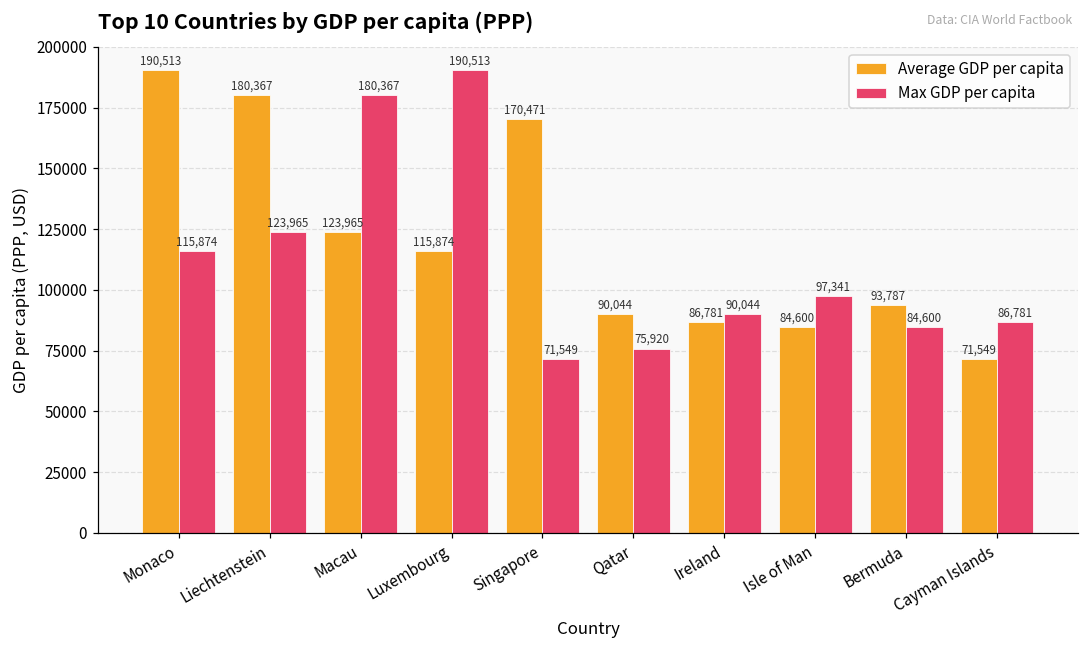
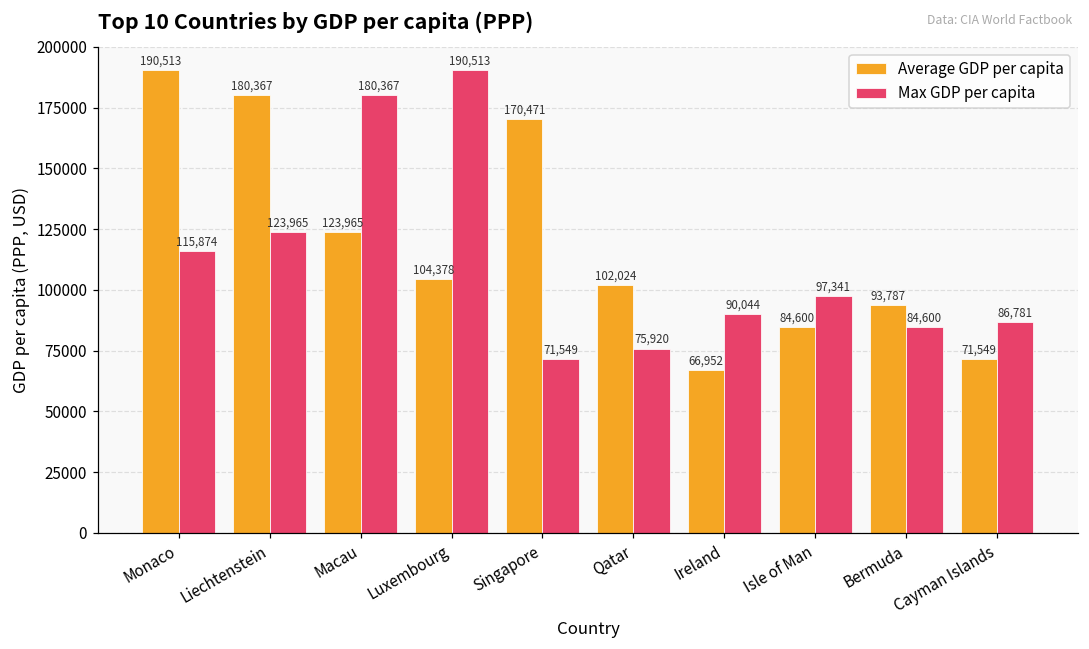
  {
    "Average GDP per capita": {
      "Monaco": "190,513",
      "Liechtenstein": "180,367",
      "Macau": "123,965",
-     "Luxembourg": "115,874",
+     "Luxembourg": "104,378",
      "Singapore": "170,471",
-     "Qatar": "90,044",
-     "Ireland": "86,781",
+     "Qatar": "102,024",
+     "Ireland": "66,952",
      "Isle of Man": "84,600",
      "Bermuda": "93,787",
      "Cayman Islands": "71,549"
    },
    "Max GDP per capita": {
      "Monaco": "115,874",
      "Liechtenstein": "123,965",
      "Macau": "180,367",
      "Luxembourg": "190,513",
      "Singapore": "71,549",
      "Qatar": "75,920",
      "Ireland": "90,044",
      "Isle of Man": "97,341",
      "Bermuda": "84,600",
      "Cayman Islands": "86,781"
    }
  }
